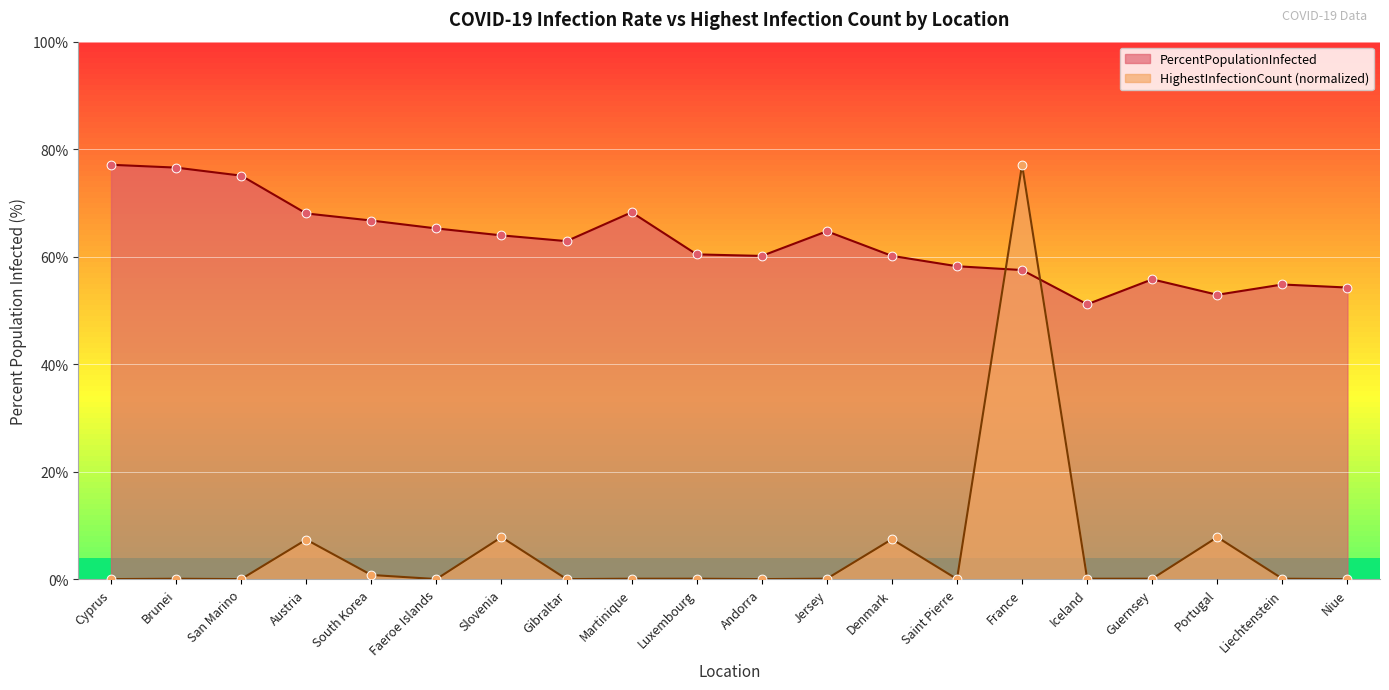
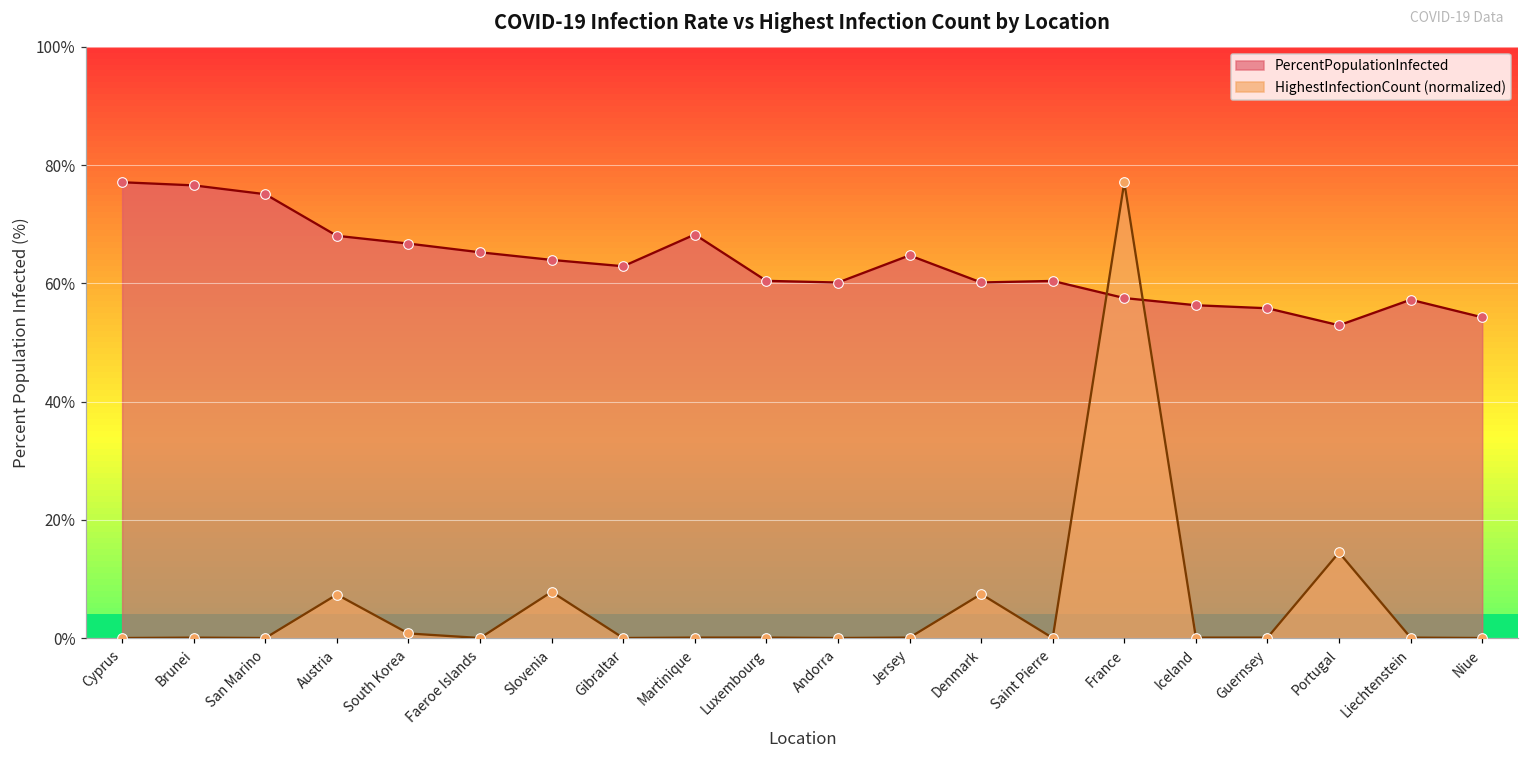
  {
    "PercentPopulationInfected": {
      "Cyprus": "77%",
      "Brunei": "77%",
      "San Marino": "75%",
      "Austria": "68%",
      "South Korea": "67%",
      "Faeroe Islands": "65%",
      "Slovenia": "64%",
      "Gibraltar": "63%",
      "Martinique": "68%",
      "Luxembourg": "60%",
      "Andorra": "60%",
      "Jersey": "65%",
      "Denmark": "60%",
-     "Saint Pierre": "58%",
+     "Saint Pierre": "60%",
      "France": "58%",
-     "Iceland": "51%",
+     "Iceland": "56%",
      "Guernsey": "56%",
      "Portugal": "53%",
-     "Liechtenstein": "55%",
+     "Liechtenstein": "57%",
      "Niue": "54%"
    },
    "HighestInfectionCount (normalized)": {
      "Cyprus": "0%",
      "Brunei": "0%",
      "San Marino": "0%",
      "Austria": "7%",
      "South Korea": "1%",
      "Faeroe Islands": "0%",
      "Slovenia": "8%",
      "Gibraltar": "0%",
      "Martinique": "0%",
      "Luxembourg": "0%",
      "Andorra": "0%",
      "Jersey": "0%",
      "Denmark": "7%",
      "Saint Pierre": "0%",
      "France": "77%",
      "Iceland": "0%",
      "Guernsey": "0%",
-     "Portugal": "8%",
+     "Portugal": "14%",
      "Liechtenstein": "0%",
      "Niue": "0%"
    }
  }
